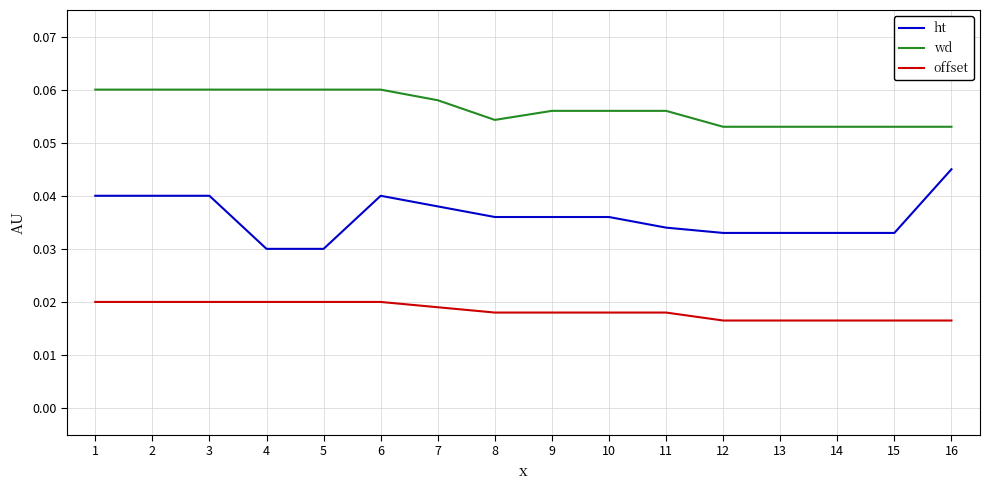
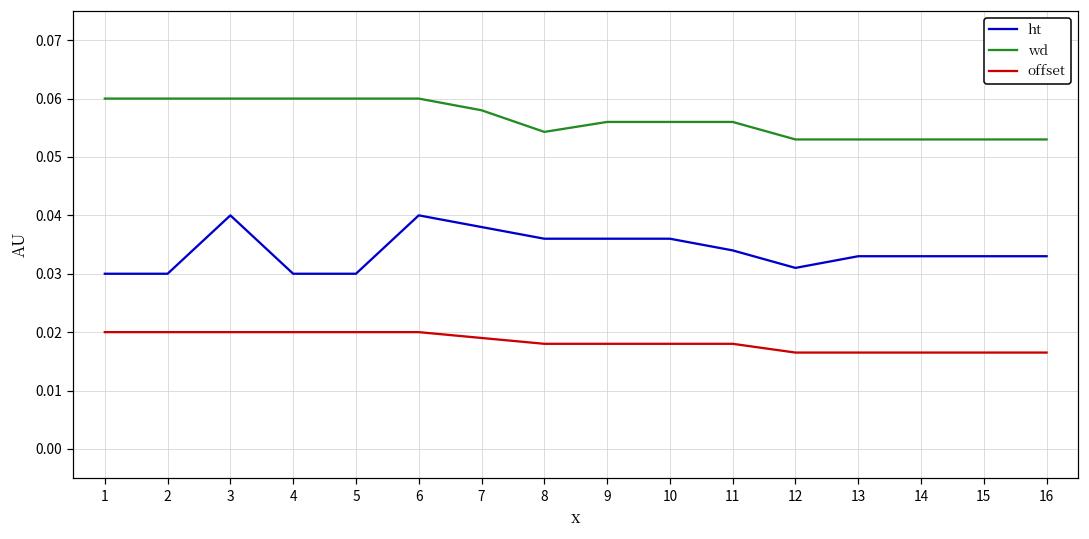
  {
    "ht": {
-     "1": 0.04,
-     "2": 0.04,
+     "1": 0.03,
+     "2": 0.03,
      "3": 0.040,
      "4": 0.030,
      "5": 0.030,
      "6": 0.040,
      "7": 0.038,
      "8": 0.036,
      "9": 0.036,
      "10": 0.036,
      "11": 0.034,
-     "12": 0.033,
+     "12": 0.031,
      "13": 0.033,
      "14": 0.033,
      "15": 0.033,
-     "16": 0.045
+     "16": 0.033
    },
    "wd": {
      "1": 0.060,
      "2": 0.060,
      "3": 0.060,
      "4": 0.060,
      "5": 0.060,
      "6": 0.060,
      "7": 0.058,
      "8": 0.054,
      "9": 0.056,
      "10": 0.056,
      "11": 0.056,
      "12": 0.053,
      "13": 0.053,
      "14": 0.053,
      "15": 0.053,
      "16": 0.053
    },
    "offset": {
      "1": 0.020,
      "2": 0.020,
      "3": 0.020,
      "4": 0.020,
      "5": 0.020,
      "6": 0.020,
      "7": 0.019,
      "8": 0.018,
      "9": 0.018,
      "10": 0.018,
      "11": 0.018,
      "12": 0.017,
      "13": 0.017,
      "14": 0.017,
      "15": 0.017,
      "16": 0.017
    }
  }
